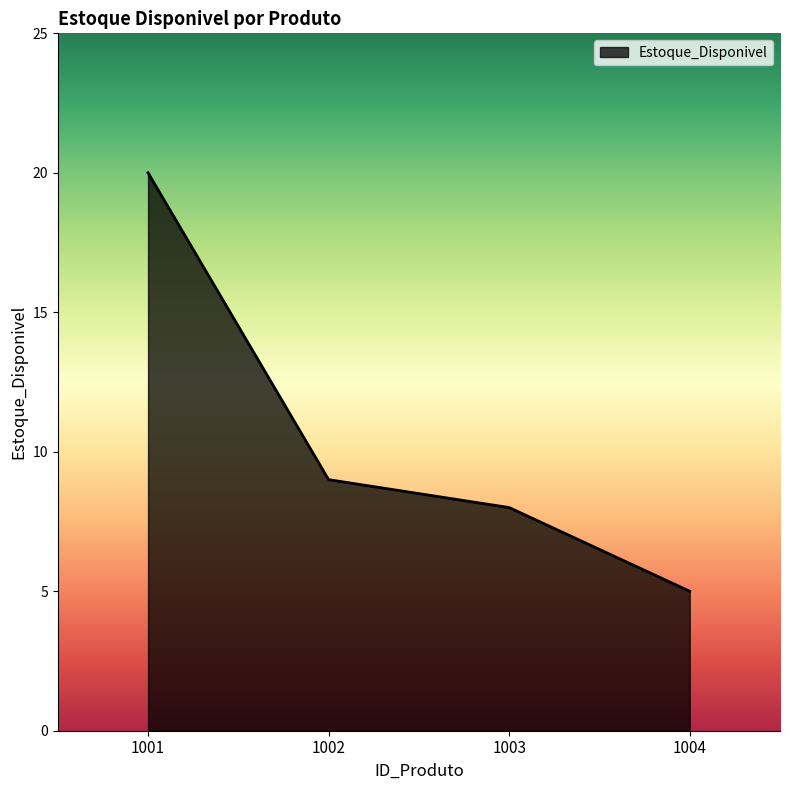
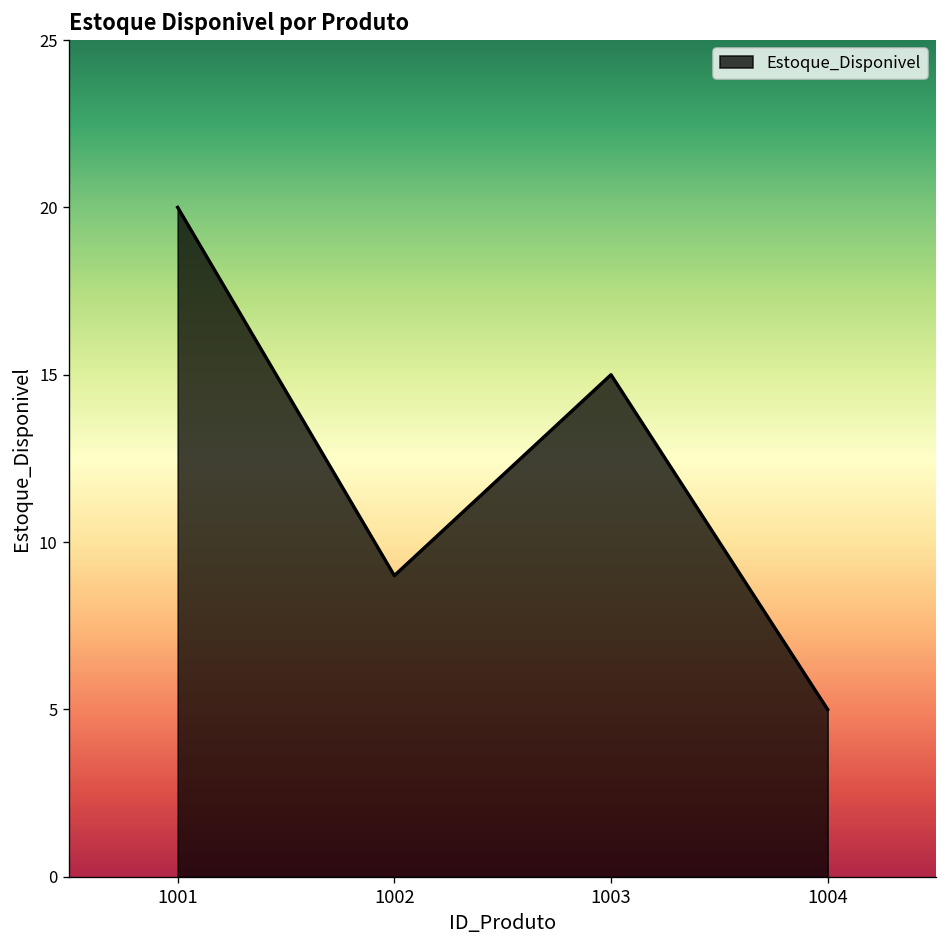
  {
    "1001": 20,
    "1002": 9,
-   "1003": 8,
+   "1003": 15,
    "1004": 5
  }
